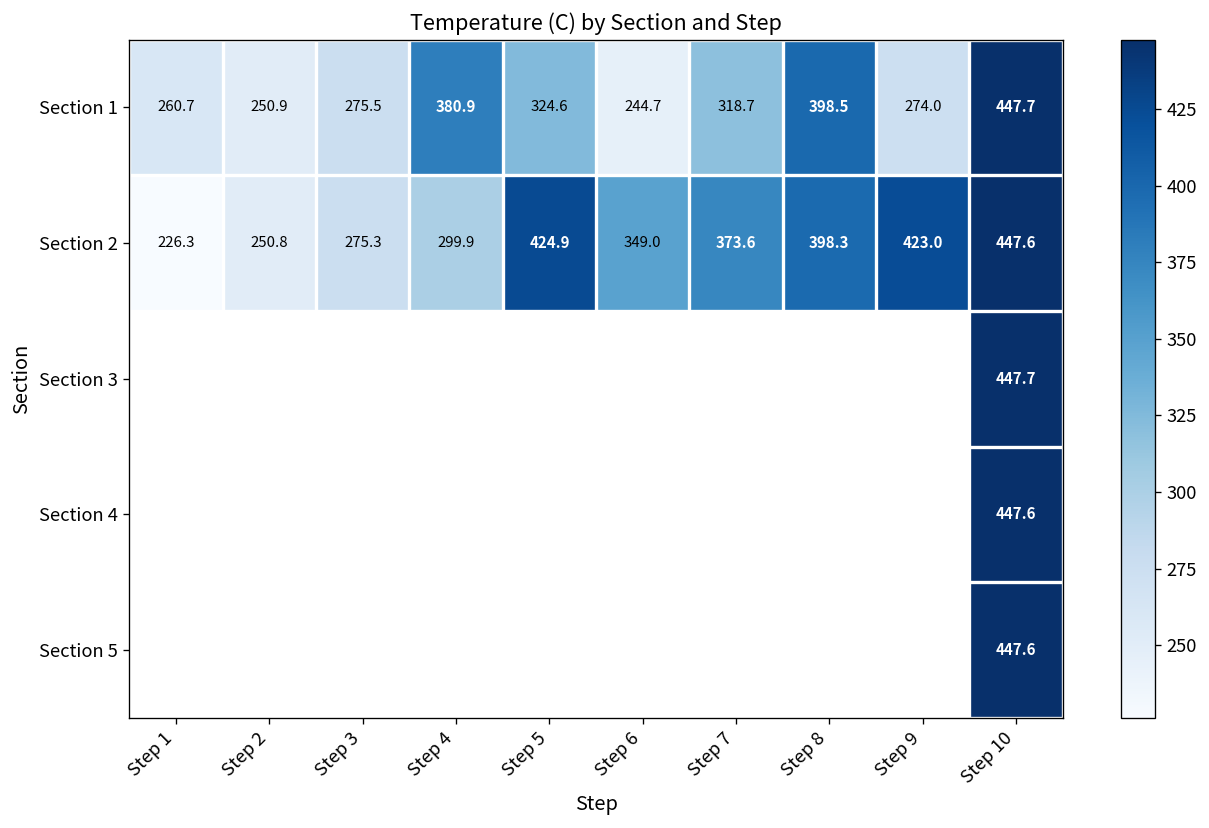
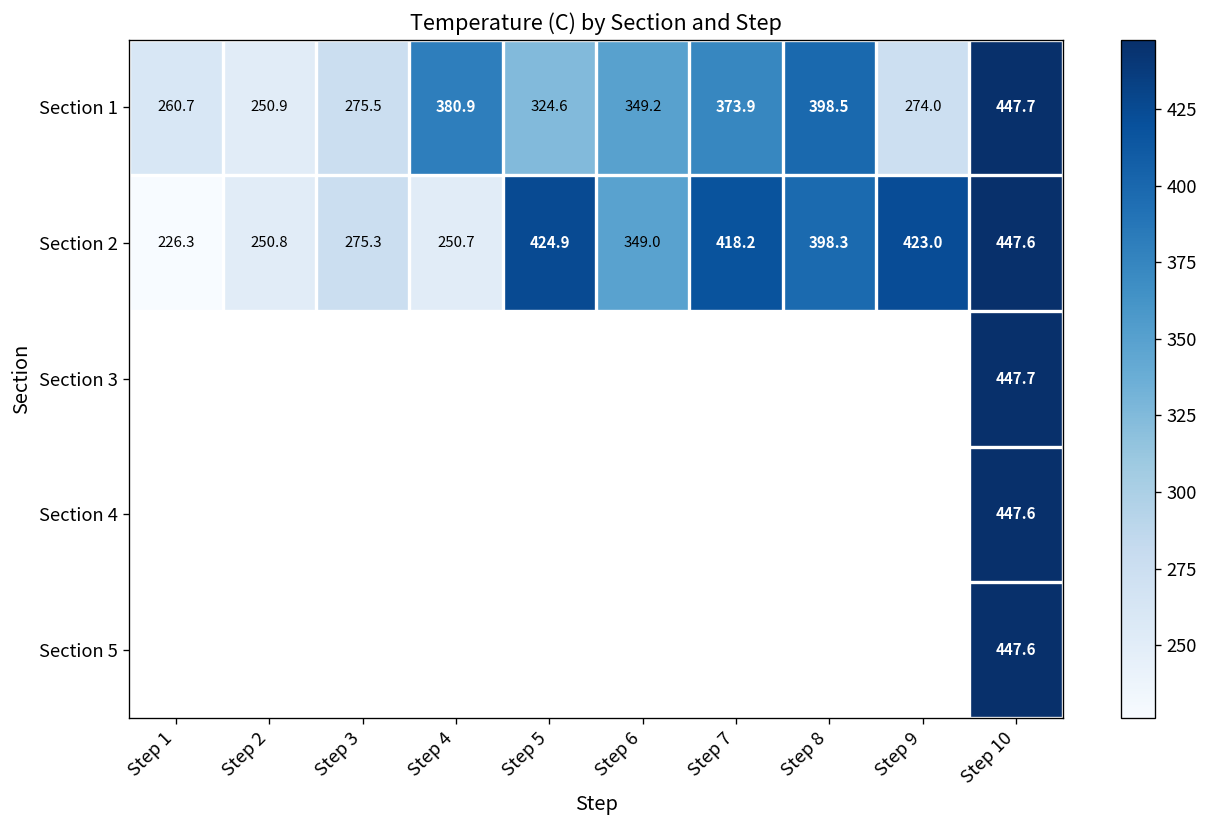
  {
    "Section 1": {
      "Step 1": 260.7,
      "Step 2": 250.9,
      "Step 3": 275.5,
      "Step 4": 380.9,
      "Step 5": 324.6,
-     "Step 6": 244.7,
-     "Step 7": 318.7,
+     "Step 6": 349.2,
+     "Step 7": 373.9,
      "Step 8": 398.5,
      "Step 9": 274.0,
      "Step 10": 447.7
    },
    "Section 2": {
      "Step 1": 226.3,
      "Step 2": 250.8,
      "Step 3": 275.3,
-     "Step 4": 299.9,
+     "Step 4": 250.7,
      "Step 5": 424.9,
      "Step 6": 349.0,
-     "Step 7": 373.6,
+     "Step 7": 418.2,
      "Step 8": 398.3,
      "Step 9": 423.0,
      "Step 10": 447.6
    },
    "Section 3": {
      "Step 10": 447.7
    },
    "Section 4": {
      "Step 10": 447.6
    },
    "Section 5": {
      "Step 10": 447.6
    }
  }
